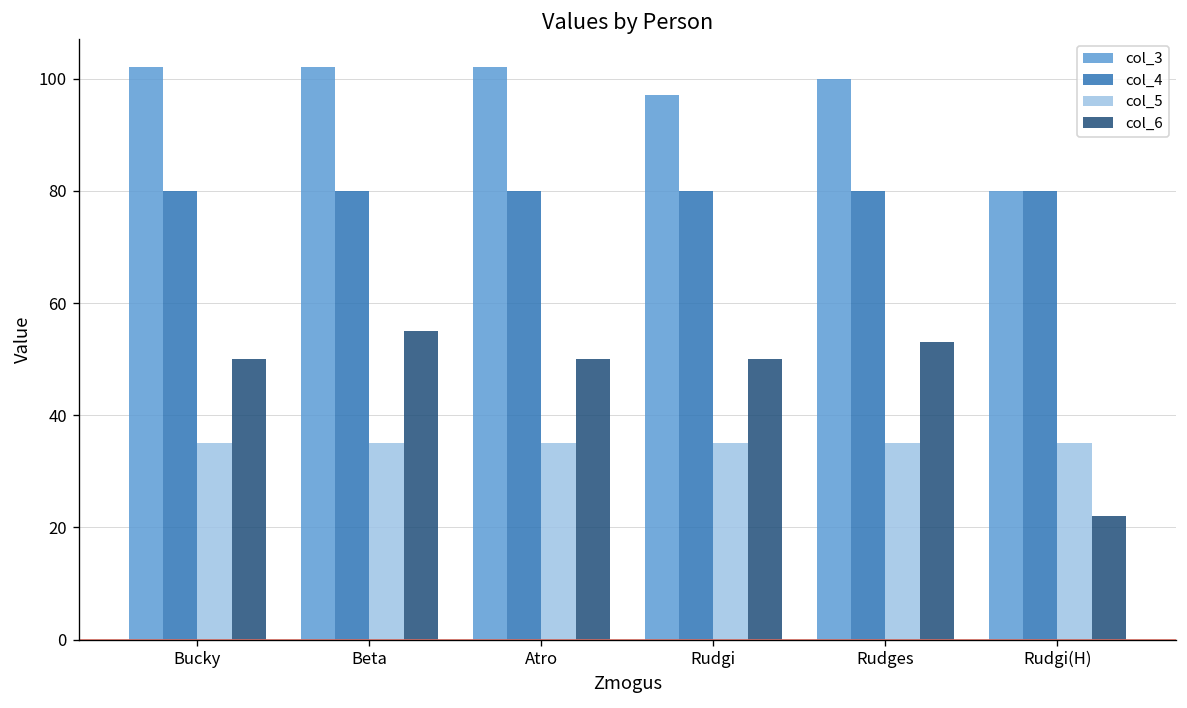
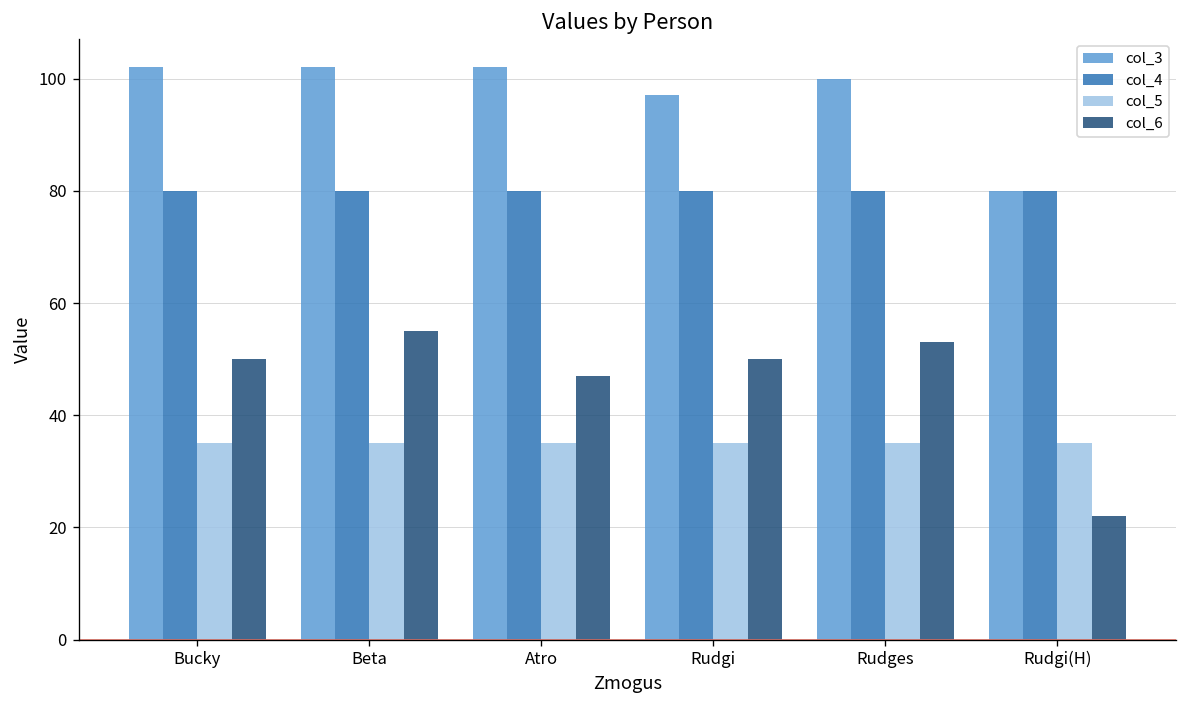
  {
    "col_3": {
      "Bucky": 102,
      "Beta": 102,
      "Atro": 102,
      "Rudgi": 97,
      "Rudges": 100,
      "Rudgi(H)": 80
    },
    "col_4": {
      "Bucky": 80,
      "Beta": 80,
      "Atro": 80,
      "Rudgi": 80,
      "Rudges": 80,
      "Rudgi(H)": 80
    },
    "col_5": {
      "Bucky": 35,
      "Beta": 35,
      "Atro": 35,
      "Rudgi": 35,
      "Rudges": 35,
      "Rudgi(H)": 35
    },
    "col_6": {
      "Bucky": 50,
      "Beta": 55,
-     "Atro": 50,
+     "Atro": 47,
      "Rudgi": 50,
      "Rudges": 53,
      "Rudgi(H)": 22
    }
  }
